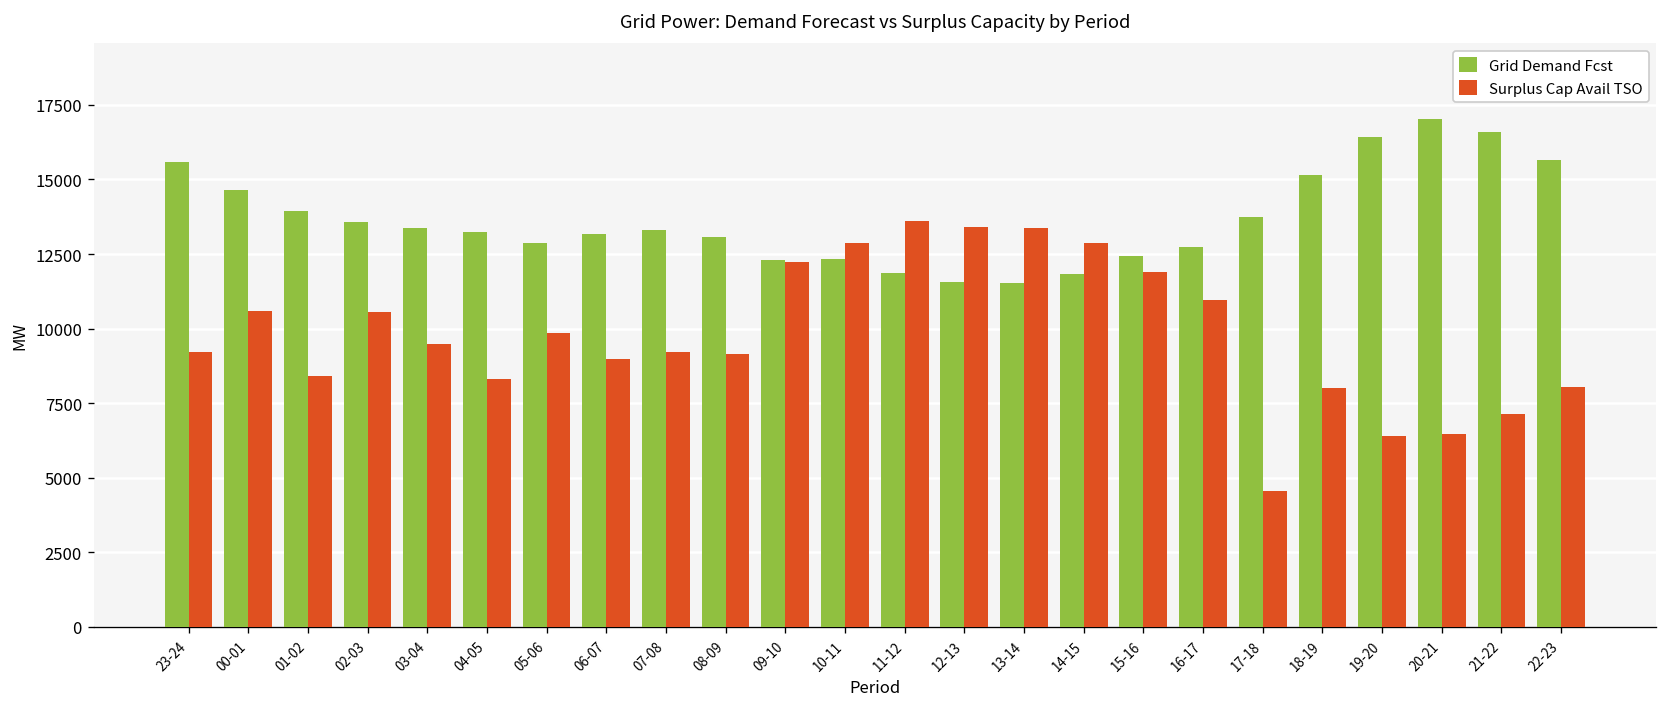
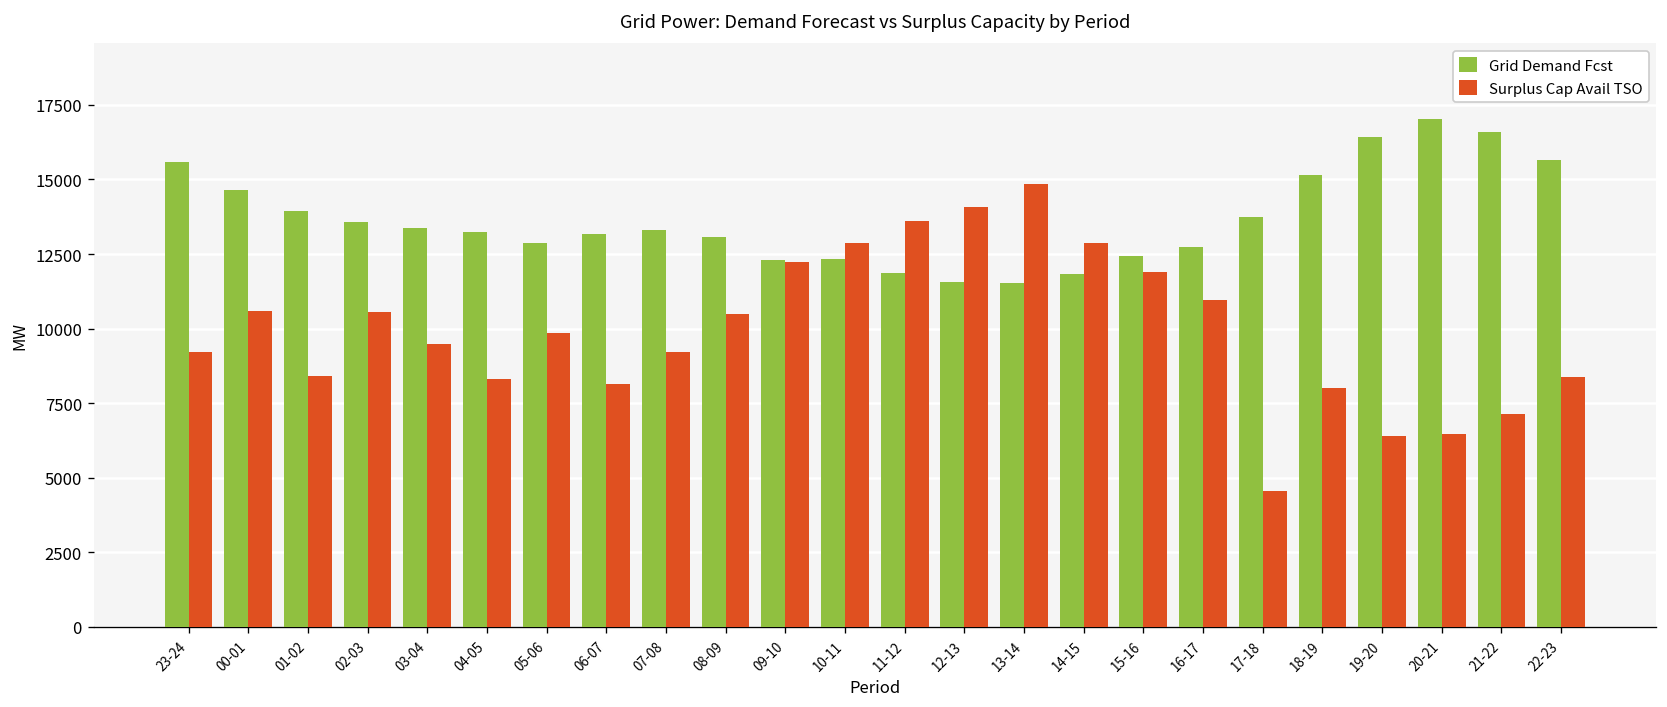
  {
    "Grid Demand Fcst": {
      "23-24": 15600,
      "00-01": 14600,
      "01-02": 14000,
      "02-03": 13600,
      "03-04": 13400,
      "04-05": 13200,
      "05-06": 12900,
      "06-07": 13200,
      "07-08": 13300,
      "08-09": 13100,
      "09-10": 12300,
      "10-11": 12300,
      "11-12": 11900,
      "12-13": 11600,
      "13-14": 11500,
      "14-15": 11800,
      "15-16": 12400,
      "16-17": 12700,
      "17-18": 13800,
      "18-19": 15100,
      "19-20": 16400,
      "20-21": 17000,
      "21-22": 16600,
      "22-23": 15700
    },
    "Surplus Cap Avail TSO": {
      "23-24": 9200,
      "00-01": 10600,
      "01-02": 8400,
      "02-03": 10500,
      "03-04": 9500,
      "04-05": 8300,
      "05-06": 9900,
-     "06-07": 9000,
+     "06-07": 8100,
      "07-08": 9200,
-     "08-09": 9200,
+     "08-09": 10500,
      "09-10": 12200,
      "10-11": 12900,
      "11-12": 13600,
-     "12-13": 13400,
-     "13-14": 13400,
+     "12-13": 14100,
+     "13-14": 14800,
      "14-15": 12900,
      "15-16": 11900,
      "16-17": 11000,
      "17-18": 4600,
      "18-19": 8000,
      "19-20": 6400,
      "20-21": 6500,
      "21-22": 7100,
-     "22-23": 8000
+     "22-23": 8400
    }
  }
